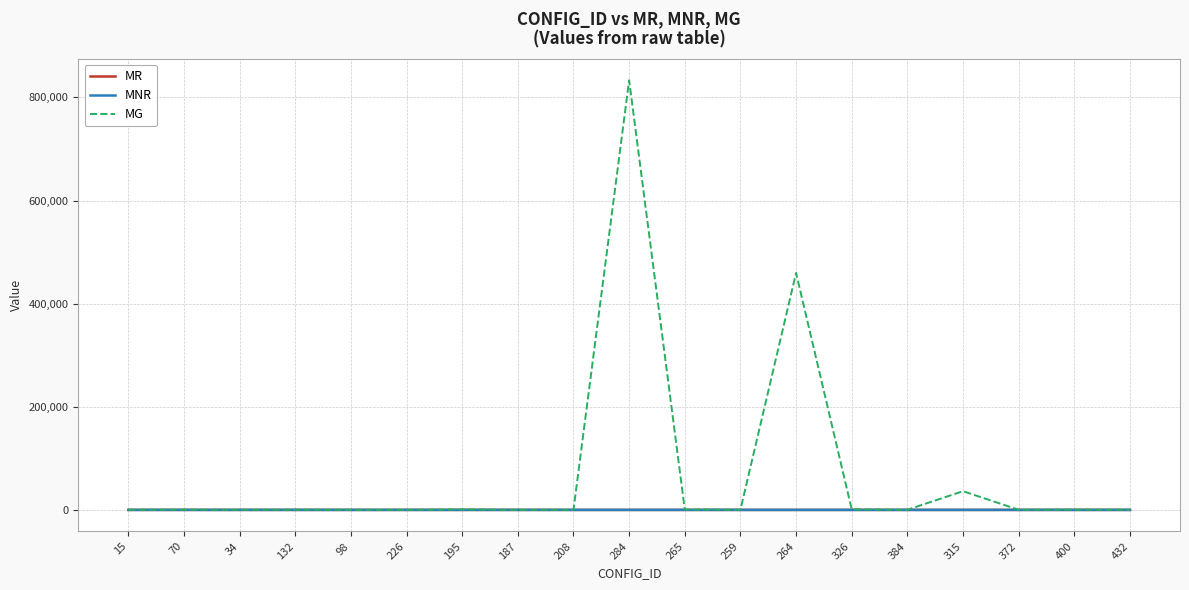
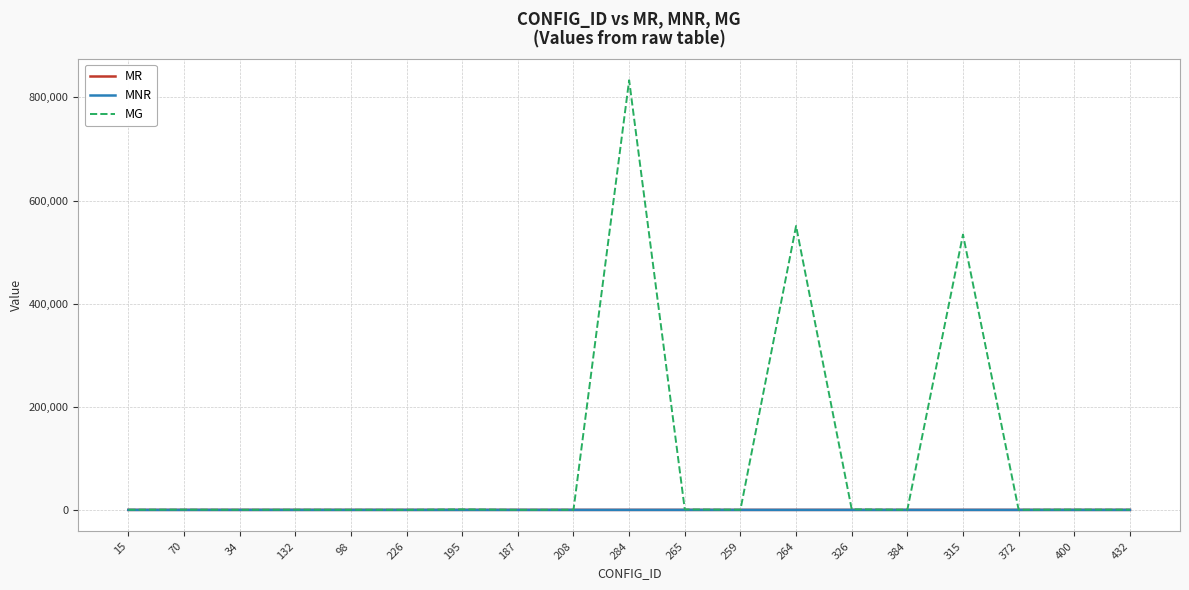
  {
    "MNR": {
      "284": "0",
      "264": "0",
      "315": "0"
    },
    "MG": {
      "284": "830,000",
-     "264": "460,000",
-     "315": "40,000"
+     "264": "550,000",
+     "315": "530,000"
    }
  }
